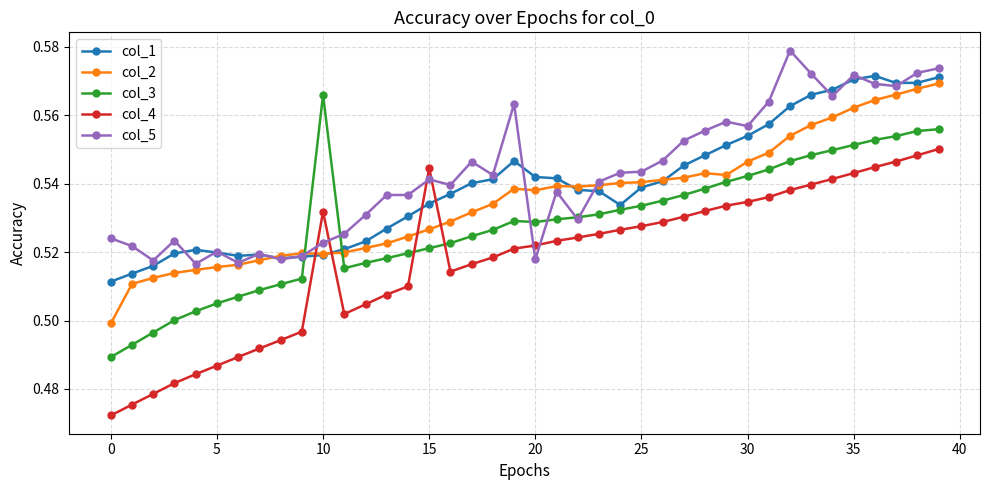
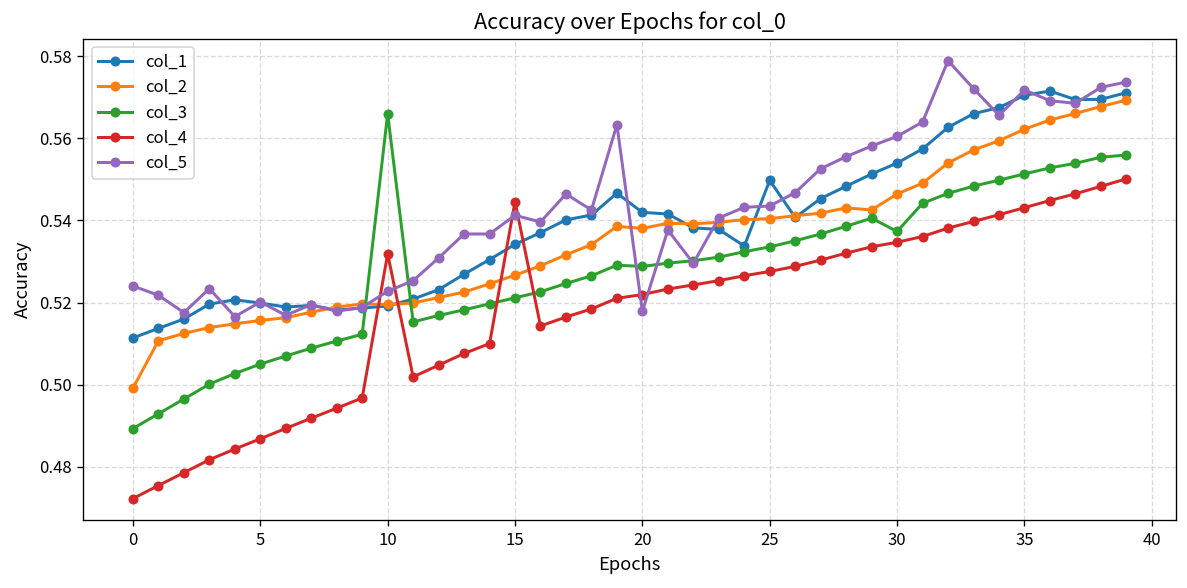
  {
    "col_1": {
      "0": 0.511,
      "15": 0.534,
      "20": 0.542,
-     "25": 0.539,
+     "25": 0.550,
      "30": 0.554,
      "35": 0.571
    },
    "col_2": {
      "0": 0.499,
      "5": 0.516,
      "15": 0.527,
      "20": 0.538,
      "25": 0.540,
      "30": 0.546,
      "35": 0.562
    },
    "col_3": {
      "0": 0.489,
      "5": 0.505,
      "10": 0.566,
      "15": 0.521,
      "20": 0.529,
      "25": 0.534,
-     "30": 0.542,
+     "30": 0.537,
      "35": 0.551
    },
    "col_4": {
      "0": 0.472,
      "5": 0.487,
      "10": 0.532,
      "15": 0.545,
      "20": 0.522,
      "25": 0.528,
      "30": 0.535,
      "35": 0.543
    },
    "col_5": {
      "0": 0.524,
      "10": 0.523,
      "15": 0.541,
      "20": 0.518,
      "25": 0.544,
-     "30": 0.557,
+     "30": 0.561,
      "35": 0.572
    }
  }
